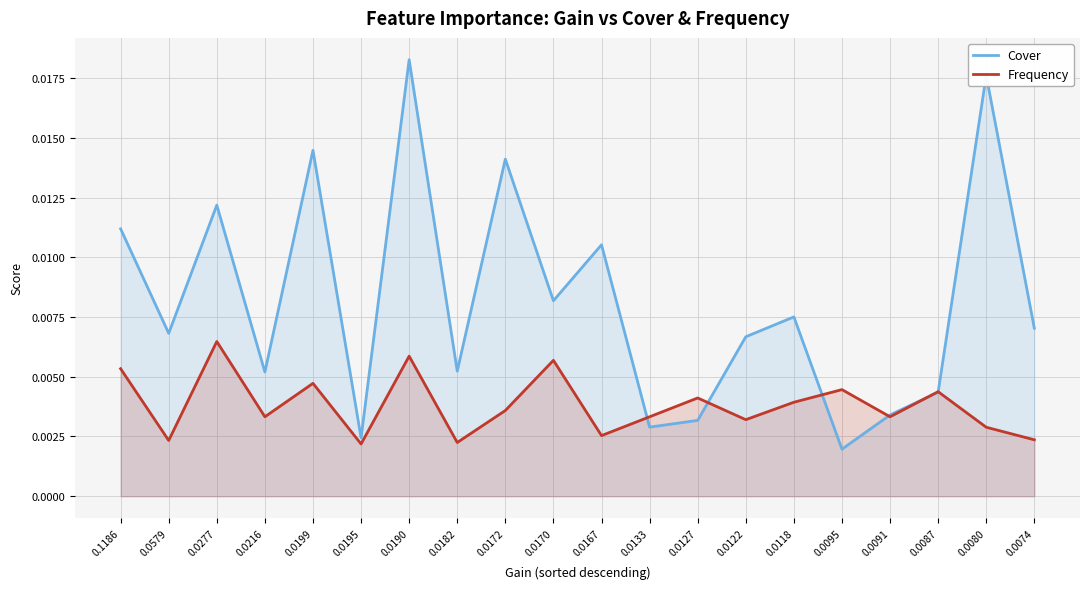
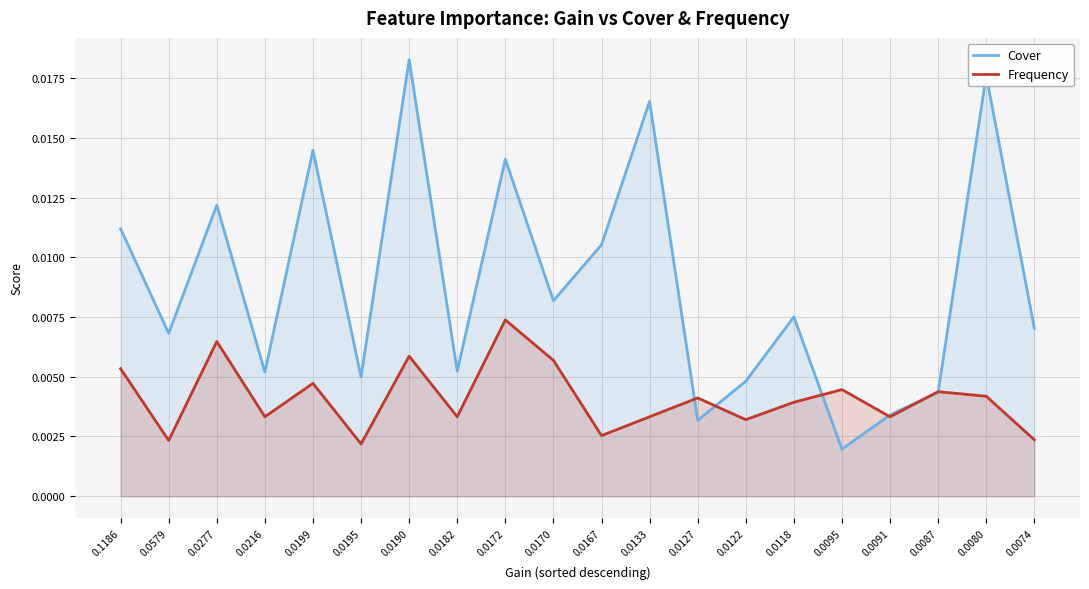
  {
    "Cover": {
      "0.1186": 0.0112,
      "0.0579": 0.0068,
      "0.0277": 0.0122,
      "0.0216": 0.0052,
      "0.0199": 0.0145,
-     "0.0195": 0.0024,
+     "0.0195": 0.0050,
      "0.0190": 0.0183,
      "0.0182": 0.0052,
      "0.0172": 0.0141,
      "0.0170": 0.0082,
      "0.0167": 0.0105,
-     "0.0133": 0.0029,
+     "0.0133": 0.0165,
      "0.0127": 0.0032,
-     "0.0122": 0.0067,
+     "0.0122": 0.0048,
      "0.0118": 0.0075,
      "0.0095": 0.0020,
      "0.0074": 0.0070
    },
    "Frequency": {
      "0.1186": 0.0053,
      "0.0579": 0.0023,
      "0.0277": 0.0065,
      "0.0216": 0.0033,
      "0.0199": 0.0047,
      "0.0195": 0.0022,
      "0.0190": 0.0059,
-     "0.0182": 0.0022,
-     "0.0172": 0.0036,
+     "0.0182": 0.0033,
+     "0.0172": 0.0074,
      "0.0170": 0.0057,
      "0.0167": 0.0025,
      "0.0133": 0.0033,
      "0.0127": 0.0041,
      "0.0122": 0.0032,
      "0.0118": 0.0039,
      "0.0095": 0.0045,
-     "0.0080": 0.0029,
+     "0.0080": 0.0042,
      "0.0074": 0.0024
    }
  }
